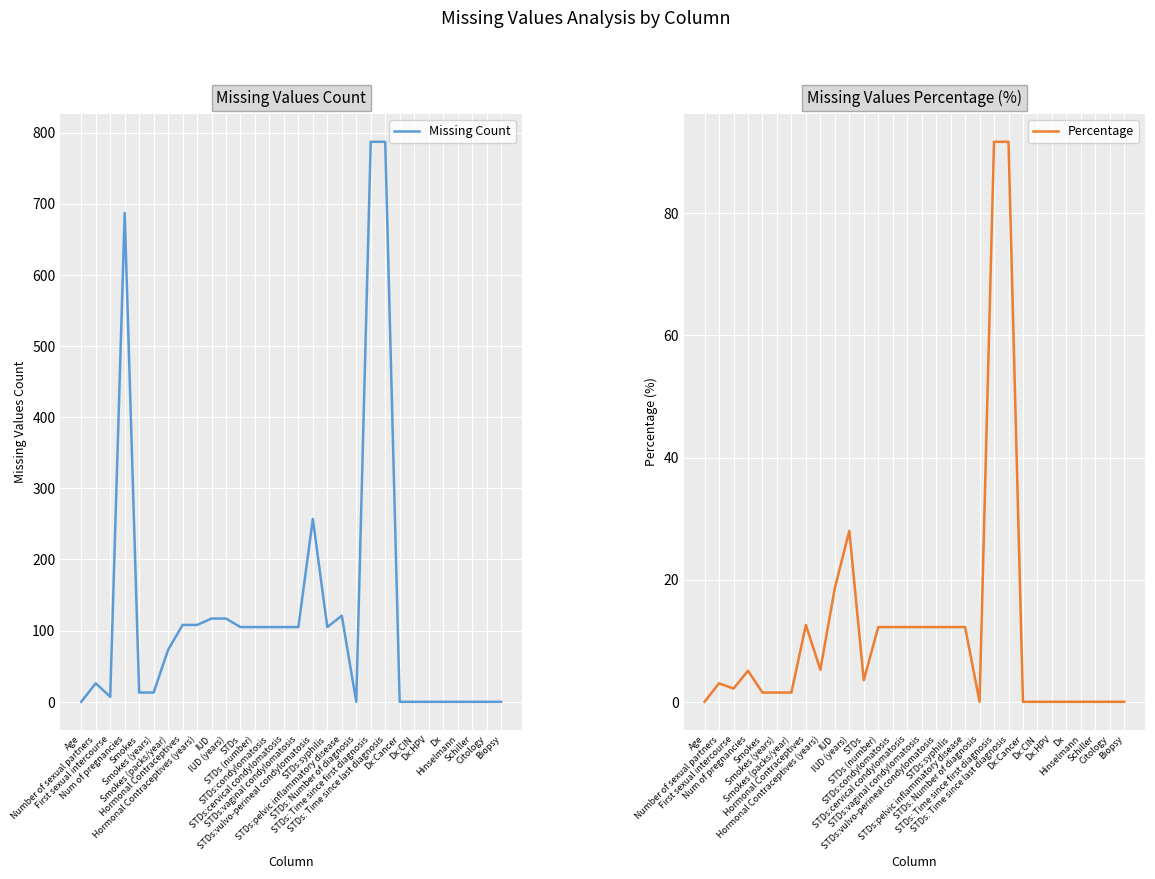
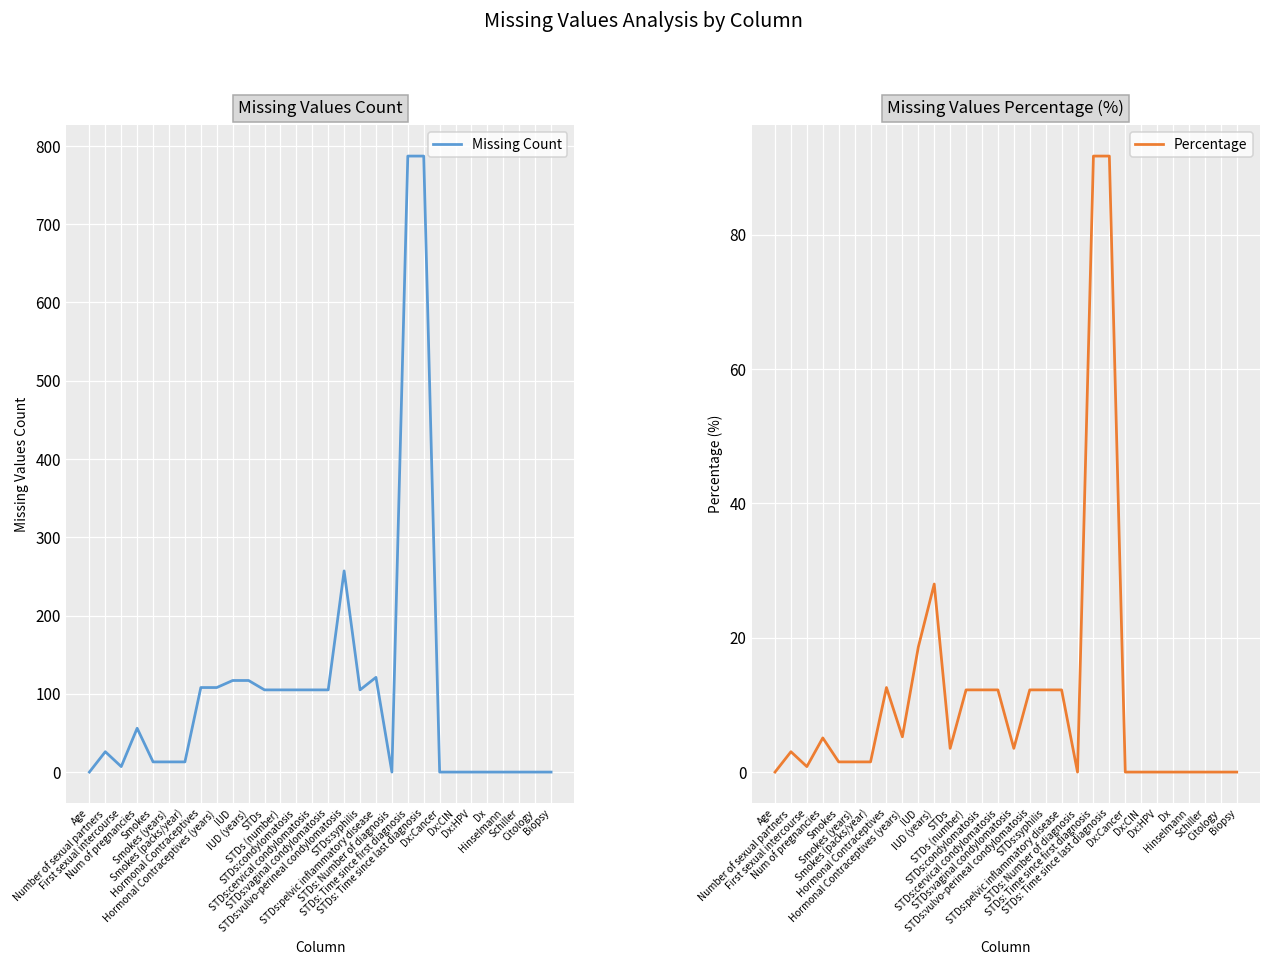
  {
    "Missing Values Count": {
      "Age": 0,
      "Number of sexual partners": 30,
      "First sexual intercourse": 10,
-     "Num of pregnancies": 690,
+     "Num of pregnancies": 60,
      "Smokes": 10,
      "Smokes (years)": 10,
-     "Smokes (packs/year)": 70,
+     "Smokes (packs/year)": 10,
      "Hormonal Contraceptives": 110,
      "Hormonal Contraceptives (years)": 110,
      "IUD": 120,
      "IUD (years)": 120,
      "STDs": 110,
      "STDs (number)": 110,
      "STDs:condylomatosis": 110,
      "STDs:cervical condylomatosis": 110,
      "STDs:vaginal condylomatosis": 110,
      "STDs:vulvo-perineal condylomatosis": 260,
      "STDs:syphilis": 110,
      "STDs:pelvic inflammatory disease": 120,
      "STDs: Number of diagnosis": 0,
      "STDs: Time since first diagnosis": 790,
      "STDs: Time since last diagnosis": 790,
      "Dx:Cancer": 0,
      "Dx:CIN": 0,
      "Dx:HPV": 0,
      "Dx": 0,
      "Hinselmann": 0,
      "Schiller": 0,
      "Citology": 0,
      "Biopsy": 0
    },
    "Missing Values Percentage (%)": {
      "Age": 0,
      "Number of sexual partners": 3,
-     "First sexual intercourse": 2,
+     "First sexual intercourse": 1,
      "Num of pregnancies": 5,
      "Smokes": 2,
      "Smokes (years)": 2,
      "Smokes (packs/year)": 2,
      "Hormonal Contraceptives": 13,
      "Hormonal Contraceptives (years)": 5,
      "IUD": 19,
      "IUD (years)": 28,
      "STDs": 4,
      "STDs (number)": 12,
      "STDs:condylomatosis": 12,
      "STDs:cervical condylomatosis": 12,
-     "STDs:vaginal condylomatosis": 12,
+     "STDs:vaginal condylomatosis": 4,
      "STDs:vulvo-perineal condylomatosis": 12,
      "STDs:syphilis": 12,
      "STDs:pelvic inflammatory disease": 12,
      "STDs: Number of diagnosis": 0,
      "STDs: Time since first diagnosis": 92,
      "STDs: Time since last diagnosis": 92,
      "Dx:Cancer": 0,
      "Dx:CIN": 0,
      "Dx:HPV": 0,
      "Dx": 0,
      "Hinselmann": 0,
      "Schiller": 0,
      "Citology": 0,
      "Biopsy": 0
    }
  }
